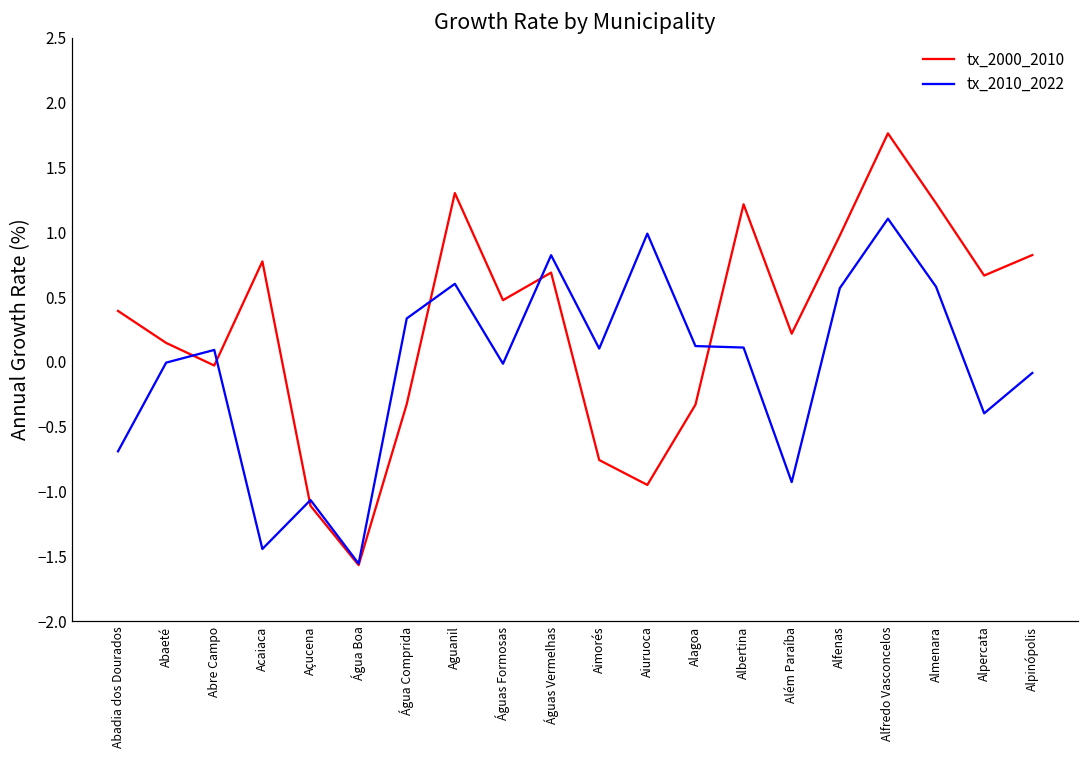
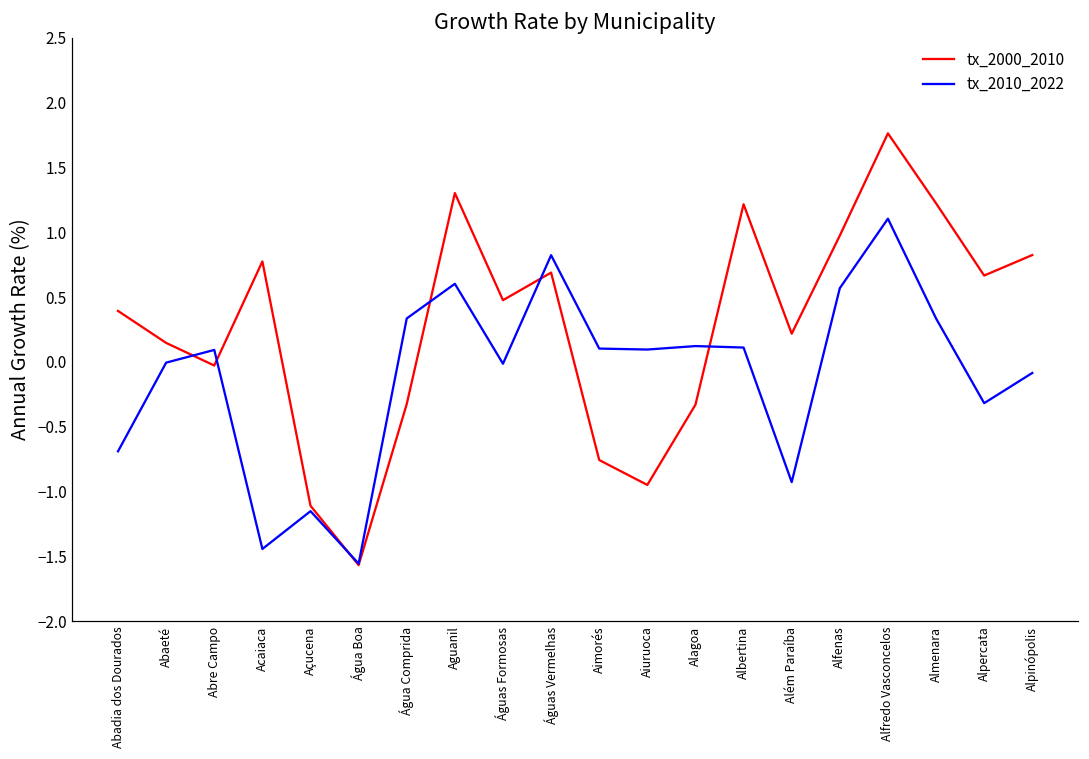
  {
    "tx_2000_2010": {
      "Abadia dos Dourados": 0.39,
      "Abaeté": 0.15,
      "Abre Campo": -0.03,
      "Acaiaca": 0.77,
      "Açucena": -1.11,
      "Água Comprida": -0.32,
      "Aguanil": 1.30,
      "Águas Formosas": 0.48,
      "Águas Vermelhas": 0.69,
      "Aimorés": -0.76,
      "Aiuruoca": -0.95,
      "Alagoa": -0.33,
      "Albertina": 1.22,
      "Além Paraíba": 0.22,
      "Alfenas": 0.97,
      "Alfredo Vasconcelos": 1.76,
      "Almenara": 1.22,
      "Alpercata": 0.67,
      "Alpinópolis": 0.82
    },
    "tx_2010_2022": {
      "Abadia dos Dourados": -0.69,
      "Abaeté": -0.01,
      "Abre Campo": 0.09,
      "Acaiaca": -1.44,
-     "Açucena": -1.07,
+     "Açucena": -1.15,
      "Água Comprida": 0.34,
      "Aguanil": 0.60,
      "Águas Formosas": -0.01,
      "Águas Vermelhas": 0.82,
      "Aimorés": 0.10,
-     "Aiuruoca": 0.99,
+     "Aiuruoca": 0.10,
      "Alagoa": 0.12,
      "Albertina": 0.11,
      "Além Paraíba": -0.93,
      "Alfenas": 0.57,
      "Alfredo Vasconcelos": 1.10,
-     "Almenara": 0.58,
-     "Alpercata": -0.40,
+     "Almenara": 0.34,
+     "Alpercata": -0.32,
      "Alpinópolis": -0.09
    }
  }
